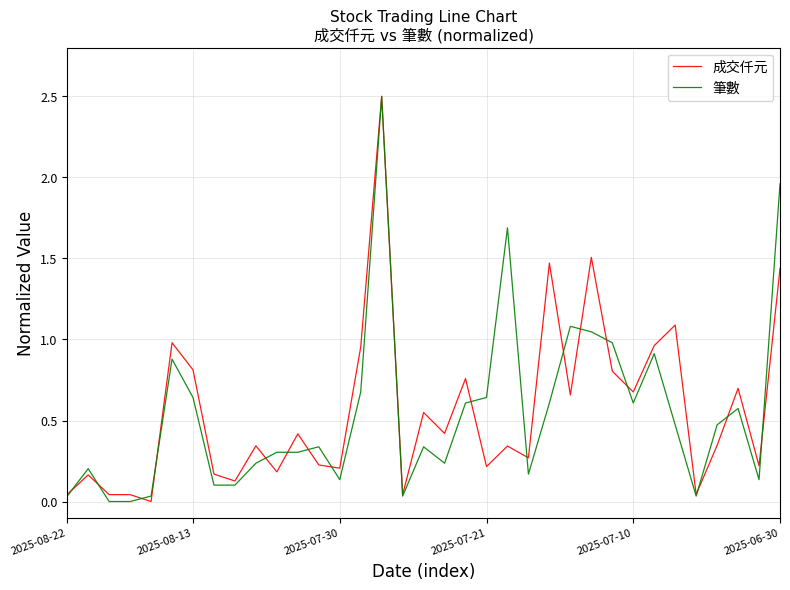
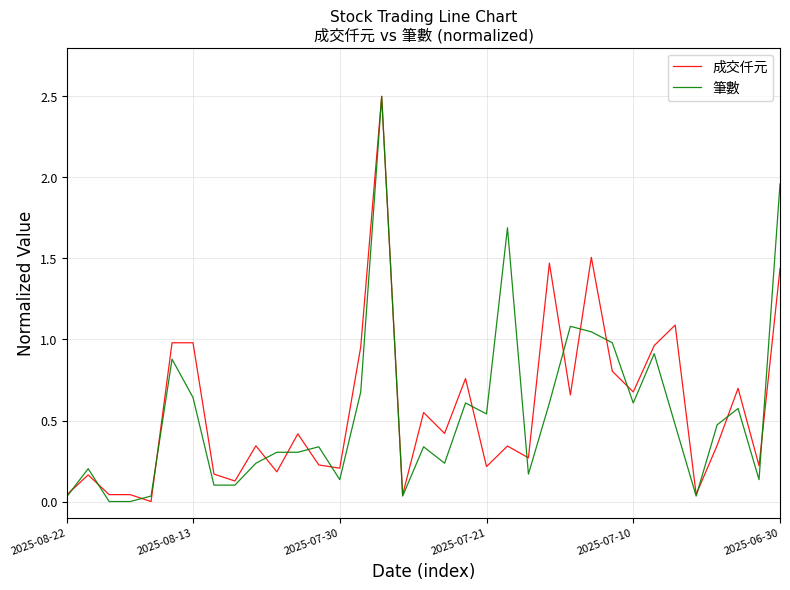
  {
    "成交仟元": {
-     "2025-08-13": 0.81,
+     "2025-08-13": 0.98,
      "2025-07-30": 0.21,
      "2025-07-21": 0.22,
      "2025-07-10": 0.68,
      "2025-06-30": 1.44
    },
    "筆數": {
      "2025-08-13": 0.64,
      "2025-07-30": 0.14,
-     "2025-07-21": 0.64,
+     "2025-07-21": 0.54,
      "2025-07-10": 0.61,
      "2025-06-30": 1.96
    }
  }
